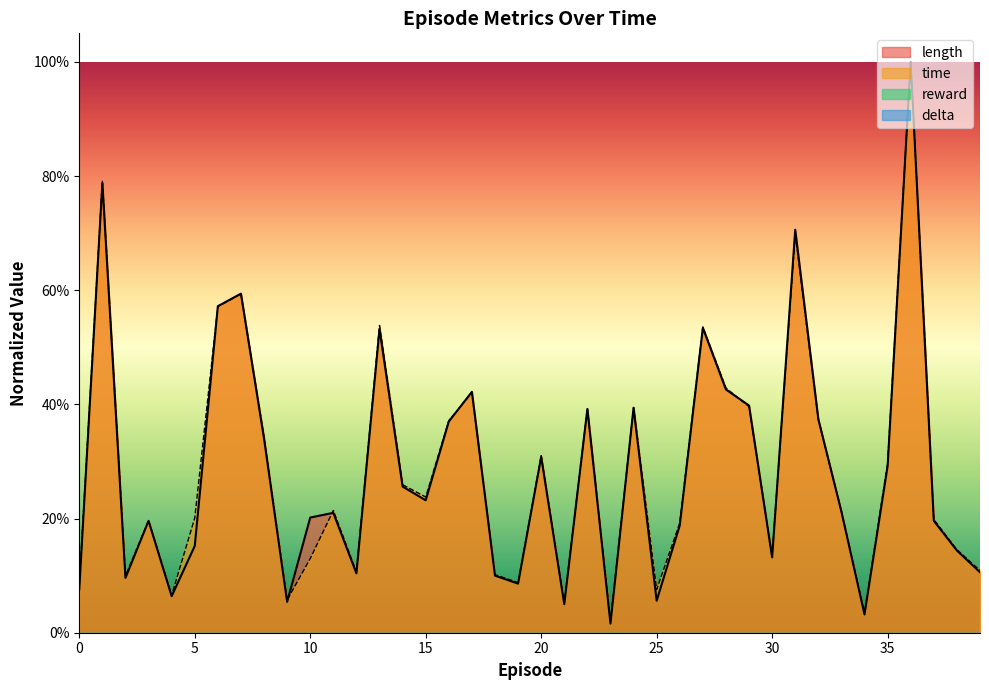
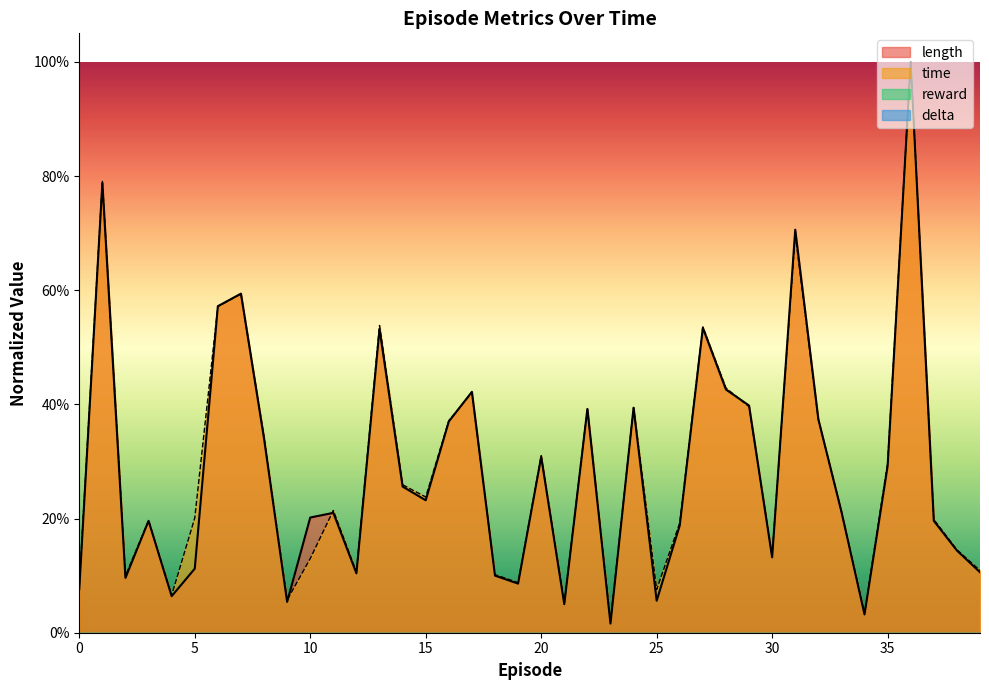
  {
    "length": {
      "0": "8%",
-     "5": "15%",
+     "5": "11%",
      "10": "20%",
      "15": "23%",
      "25": "6%",
      "35": "29%"
    },
    "time": {
      "0": "8%",
      "5": "20%",
      "10": "13%",
      "15": "24%",
      "25": "8%",
      "35": "30%"
    },
    "delta": {
      "0": "0%",
      "5": "0%",
      "10": "0%",
      "15": "0%",
      "20": "0%",
      "25": "0%",
      "30": "0%",
      "35": "0%"
    }
  }
